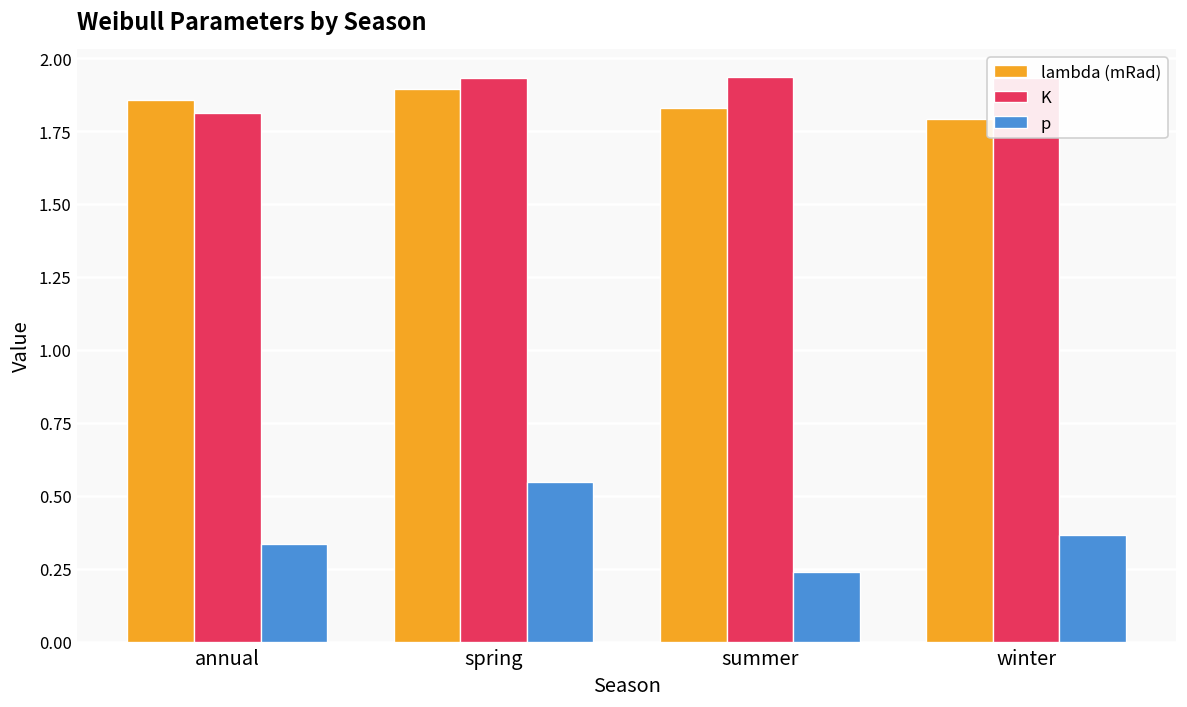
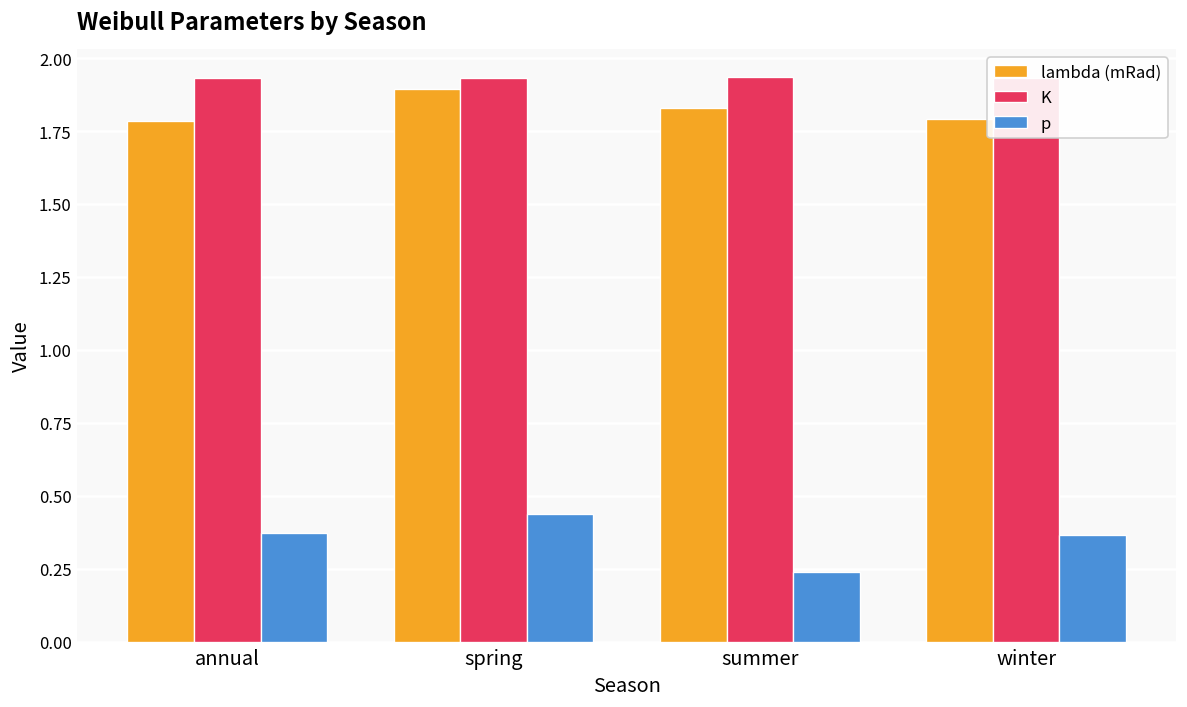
  {
    "lambda (mRad)": {
-     "annual": 1.86,
+     "annual": 1.79,
      "spring": 1.89,
      "summer": 1.83,
      "winter": 1.79
    },
    "K": {
-     "annual": 1.81,
+     "annual": 1.93,
      "spring": 1.93,
      "summer": 1.93
    },
    "p": {
-     "annual": 0.34,
-     "spring": 0.55,
+     "annual": 0.37,
+     "spring": 0.44,
      "summer": 0.24,
      "winter": 0.36
    }
  }
